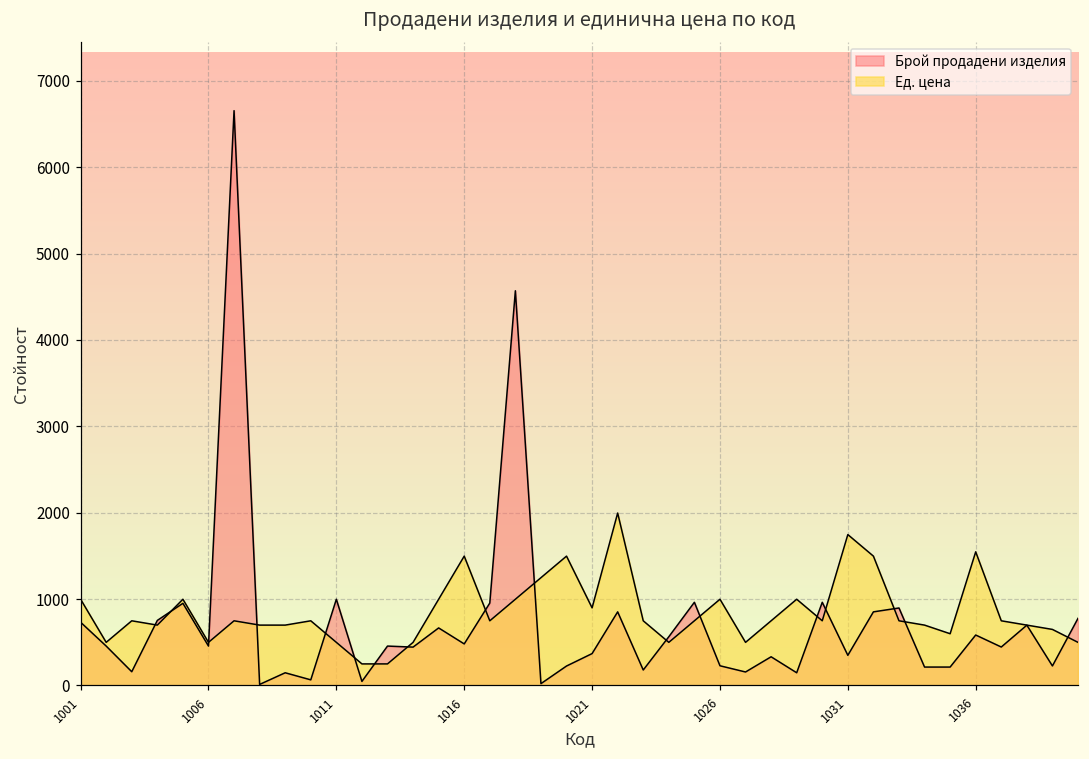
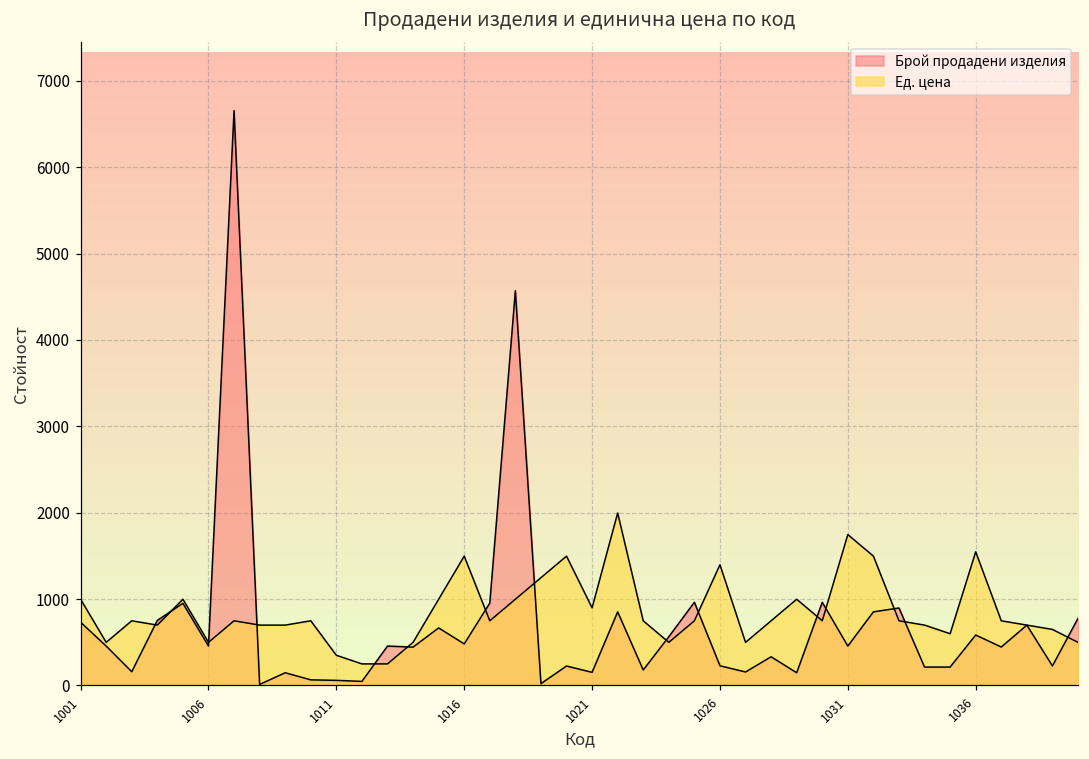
  {
    "Брой продадени изделия": {
      "1001": 700,
      "1006": 500,
-     "1011": 1000,
+     "1011": 100,
      "1016": 500,
-     "1021": 400,
+     "1021": 200,
      "1026": 200,
-     "1031": 300,
+     "1031": 500,
      "1036": 600
    },
    "Ед. цена": {
      "1001": 1000,
      "1006": 500,
-     "1011": 500,
+     "1011": 300,
      "1016": 1500,
      "1021": 900,
-     "1026": 1000,
+     "1026": 1400,
      "1031": 1700,
      "1036": 1500
    }
  }
